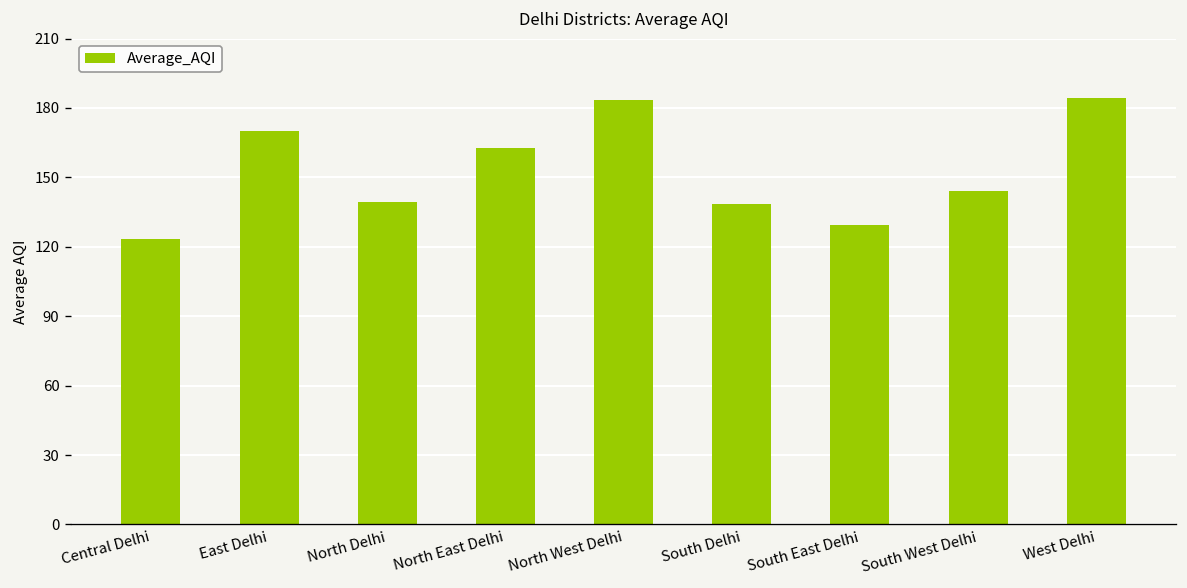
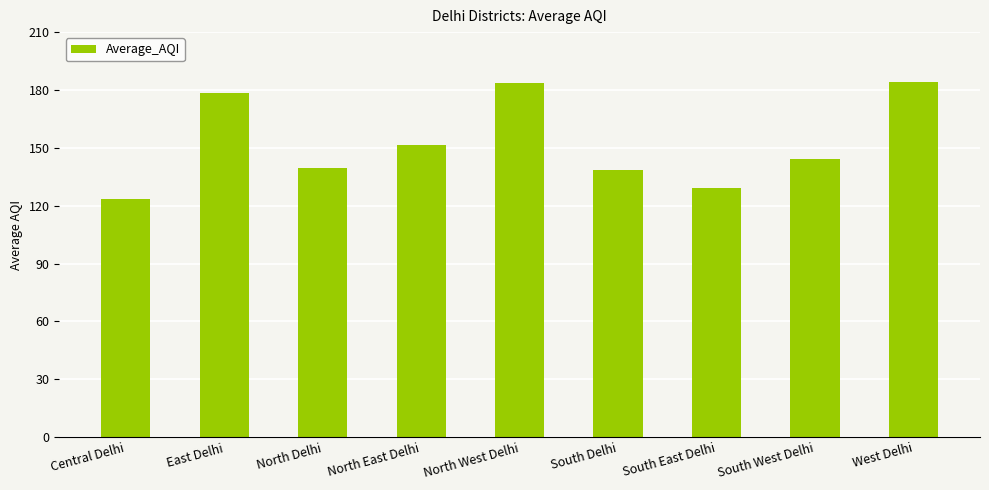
  {
    "Central Delhi": 123,
-   "East Delhi": 170,
+   "East Delhi": 178,
    "North Delhi": 139,
-   "North East Delhi": 163,
+   "North East Delhi": 151,
    "North West Delhi": 183,
    "South Delhi": 139,
    "South East Delhi": 129,
    "South West Delhi": 144,
    "West Delhi": 184
  }
